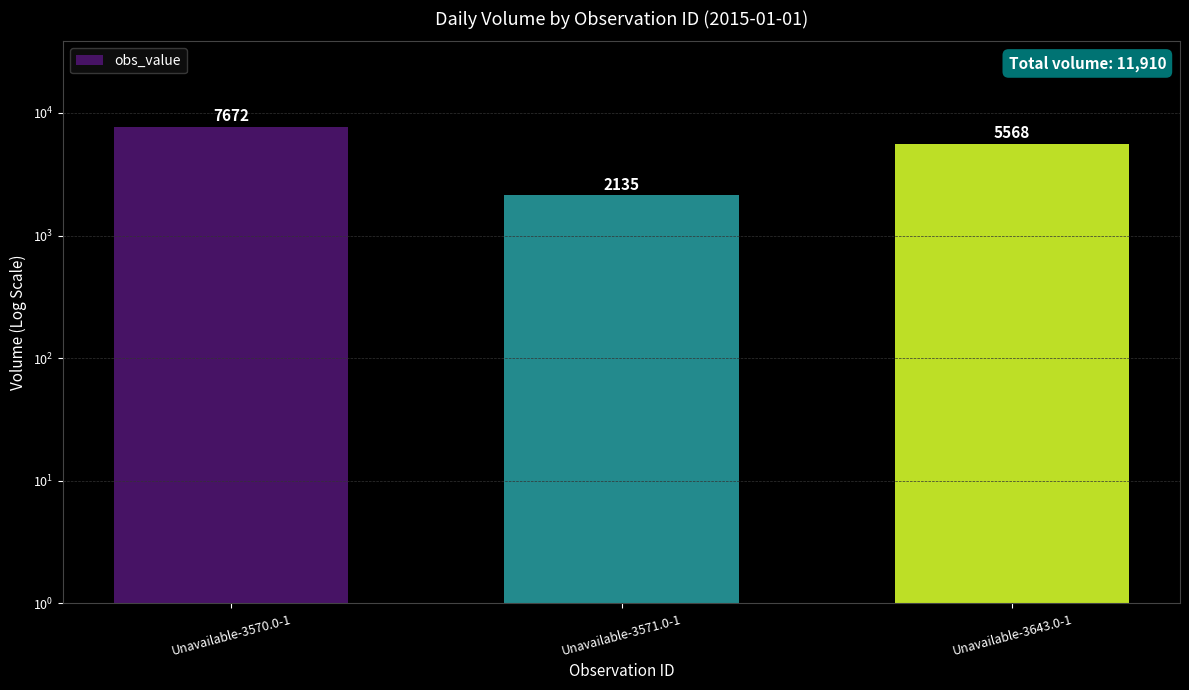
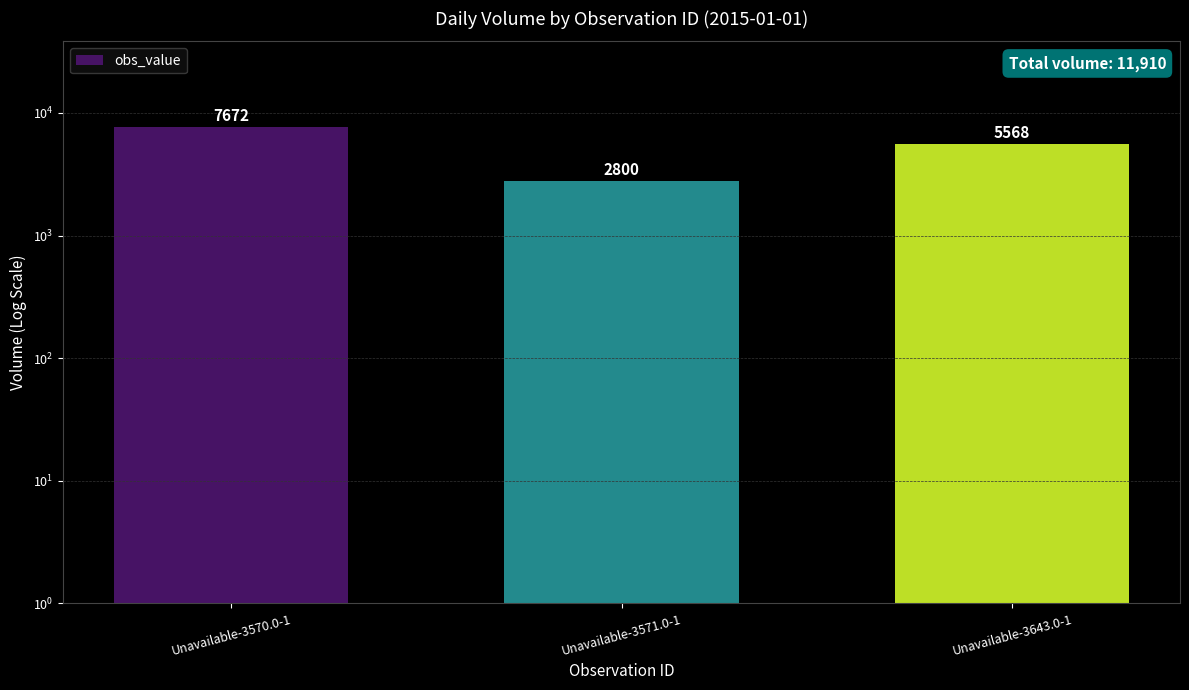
  {
    "Unavailable-3570.0-1": 7672,
-   "Unavailable-3571.0-1": 2135,
+   "Unavailable-3571.0-1": 2800,
    "Unavailable-3643.0-1": 5568
  }
